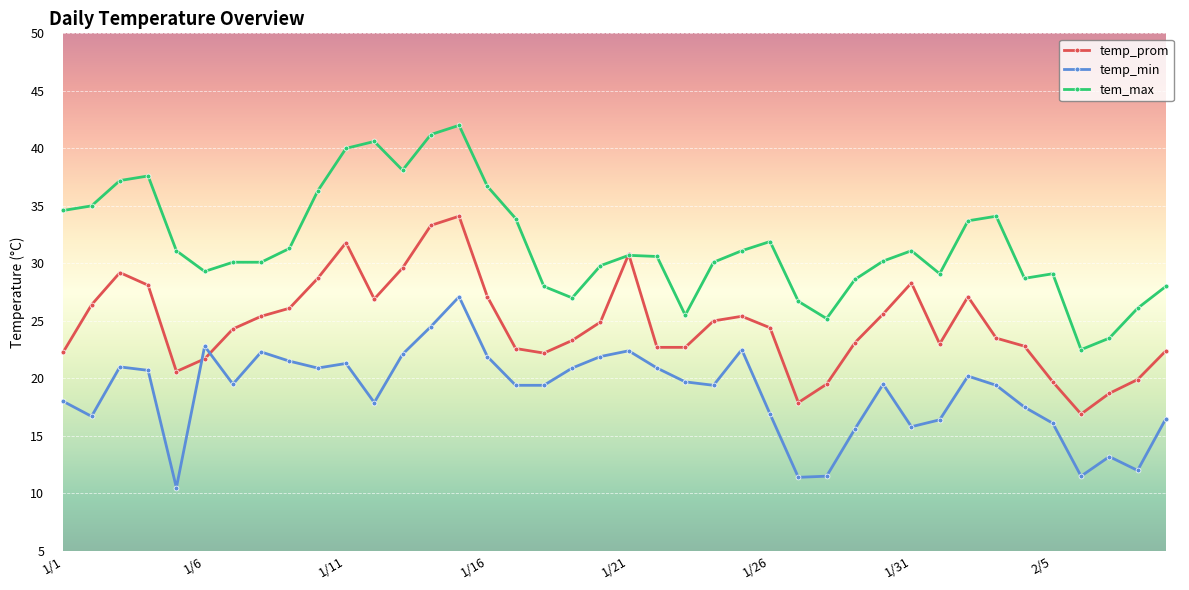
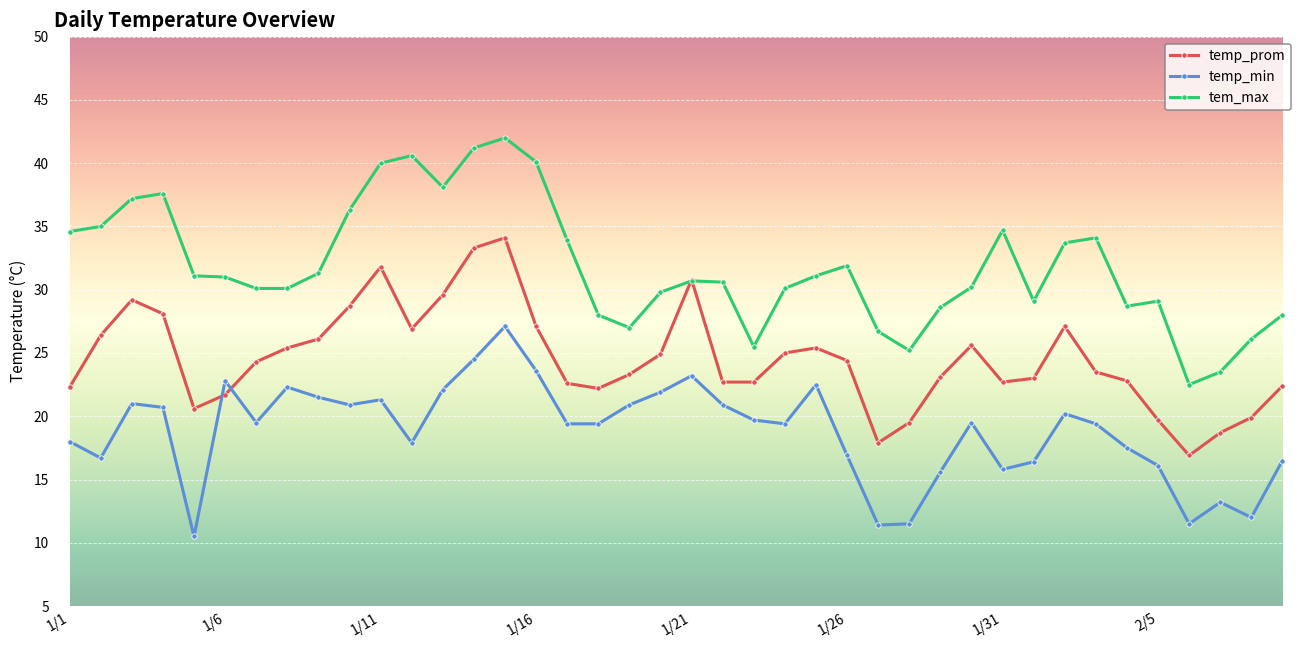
  {
    "temp_prom": {
      "1/1": 22.3,
      "1/6": 21.7,
      "1/11": 31.8,
      "1/16": 27.1,
      "1/26": 24.4,
-     "1/31": 28.3,
+     "1/31": 22.7,
      "2/5": 19.7
    },
    "temp_min": {
      "1/1": 18.0,
      "1/6": 22.8,
      "1/11": 21.3,
-     "1/16": 21.9,
-     "1/21": 22.4,
+     "1/16": 23.6,
+     "1/21": 23.2,
      "1/26": 16.9,
      "1/31": 15.8,
      "2/5": 16.1
    },
    "tem_max": {
      "1/1": 34.6,
-     "1/6": 29.3,
+     "1/6": 31.0,
      "1/11": 40.0,
-     "1/16": 36.7,
+     "1/16": 40.1,
      "1/26": 31.9,
-     "1/31": 31.1,
+     "1/31": 34.7,
      "2/5": 29.1
    }
  }
